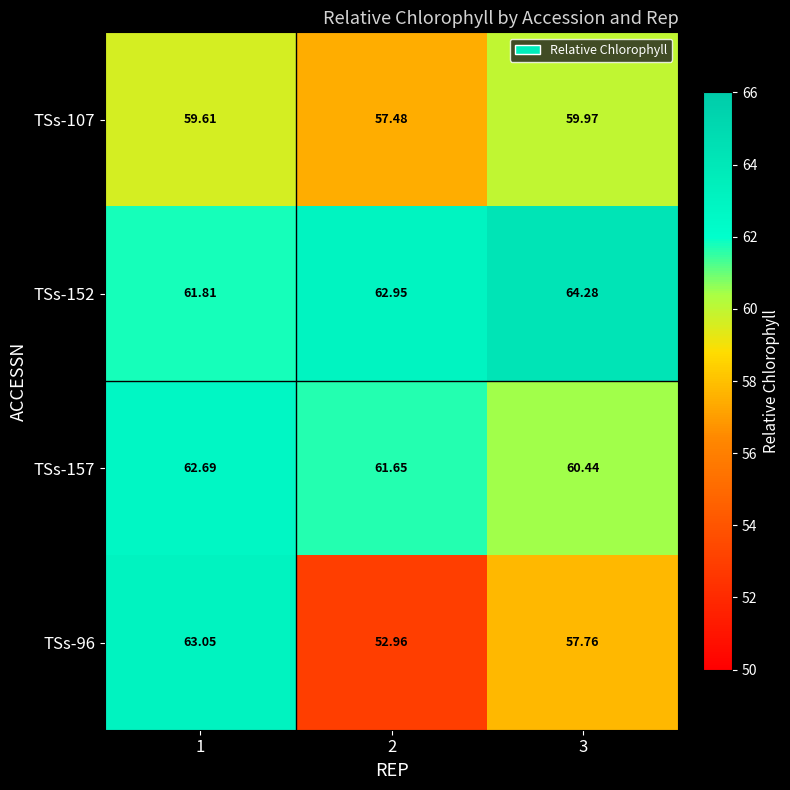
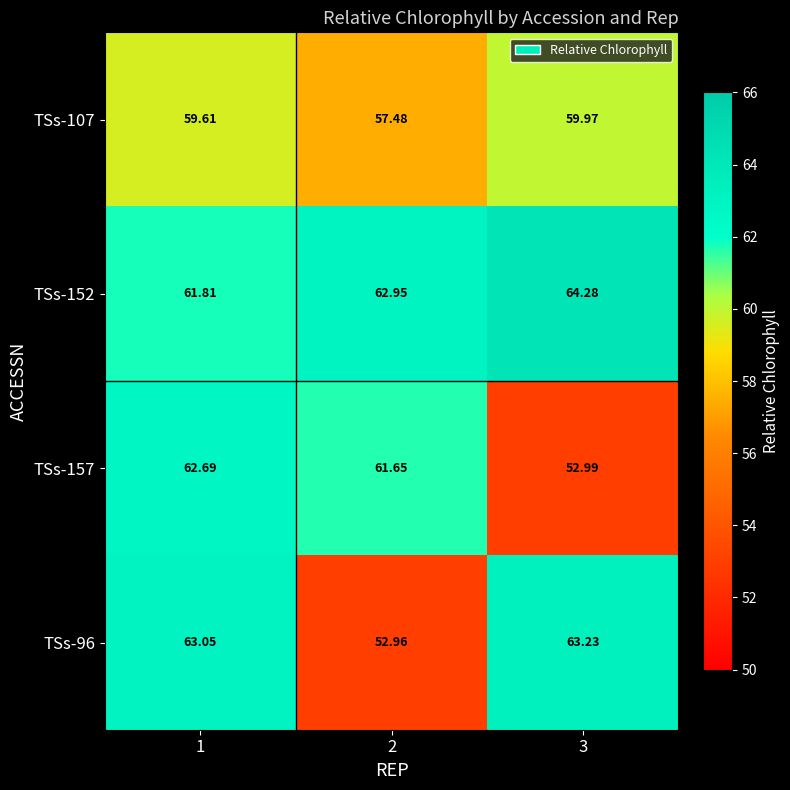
  {
    "TSs-107": {
      "1": 59.61,
      "2": 57.48,
      "3": 59.97
    },
    "TSs-152": {
      "1": 61.81,
      "2": 62.95,
      "3": 64.28
    },
    "TSs-157": {
      "1": 62.69,
      "2": 61.65,
-     "3": 60.44
+     "3": 52.99
    },
    "TSs-96": {
      "1": 63.05,
      "2": 52.96,
-     "3": 57.76
+     "3": 63.23
    }
  }
